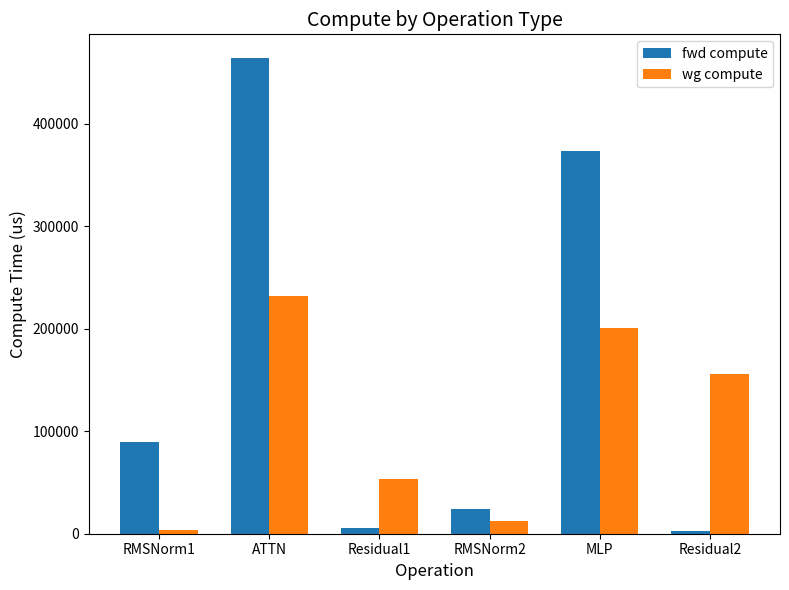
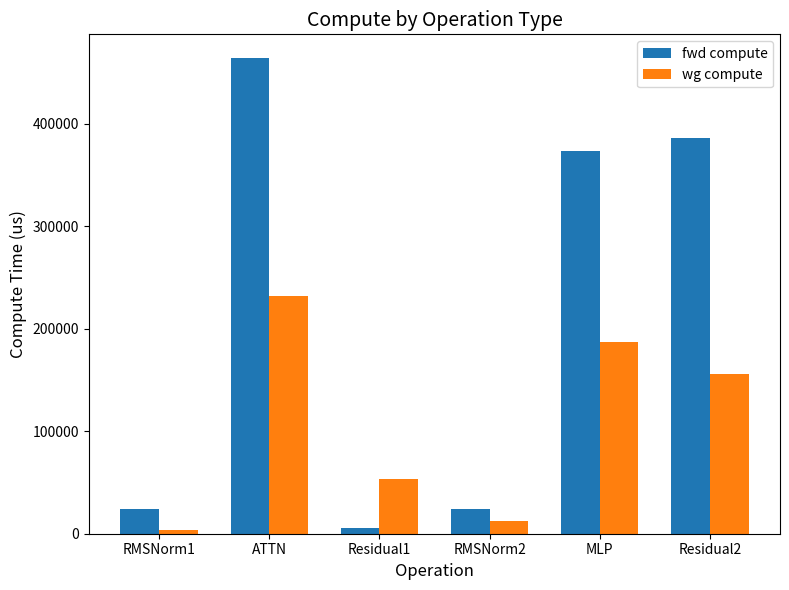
  {
    "fwd compute": {
-     "RMSNorm1": 90000,
+     "RMSNorm1": 24000,
      "ATTN": 464000,
      "Residual1": 6000,
      "RMSNorm2": 24000,
      "MLP": 373000,
-     "Residual2": 3000
+     "Residual2": 386000
    },
    "wg compute": {
      "RMSNorm1": 4000,
      "ATTN": 232000,
      "Residual1": 53000,
      "RMSNorm2": 12000,
-     "MLP": 201000,
+     "MLP": 187000,
      "Residual2": 156000
    }
  }
